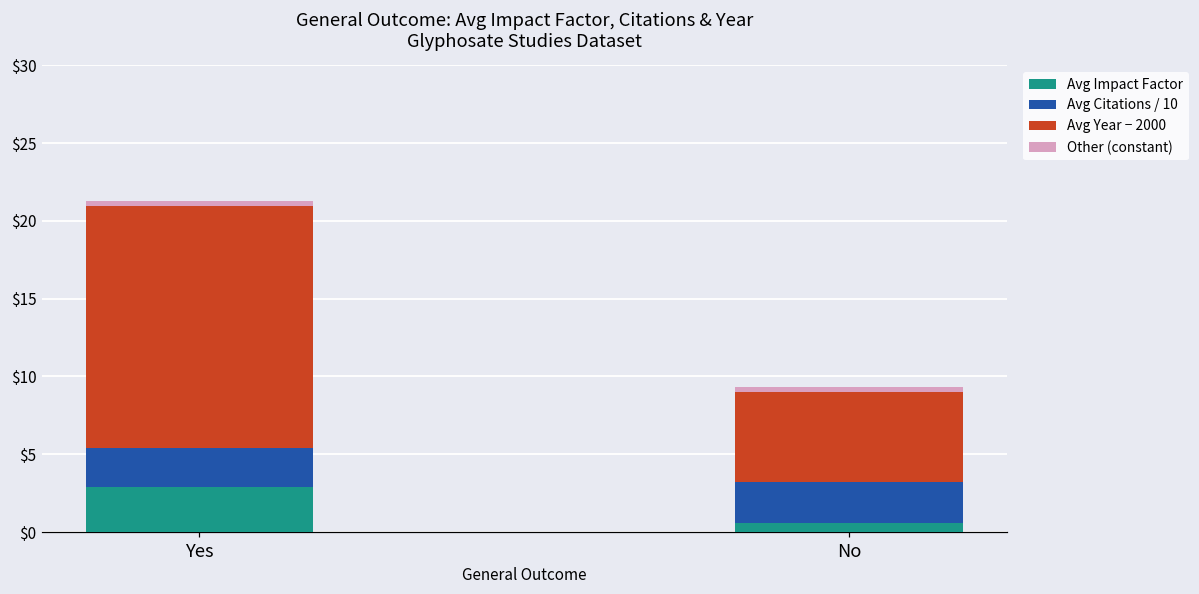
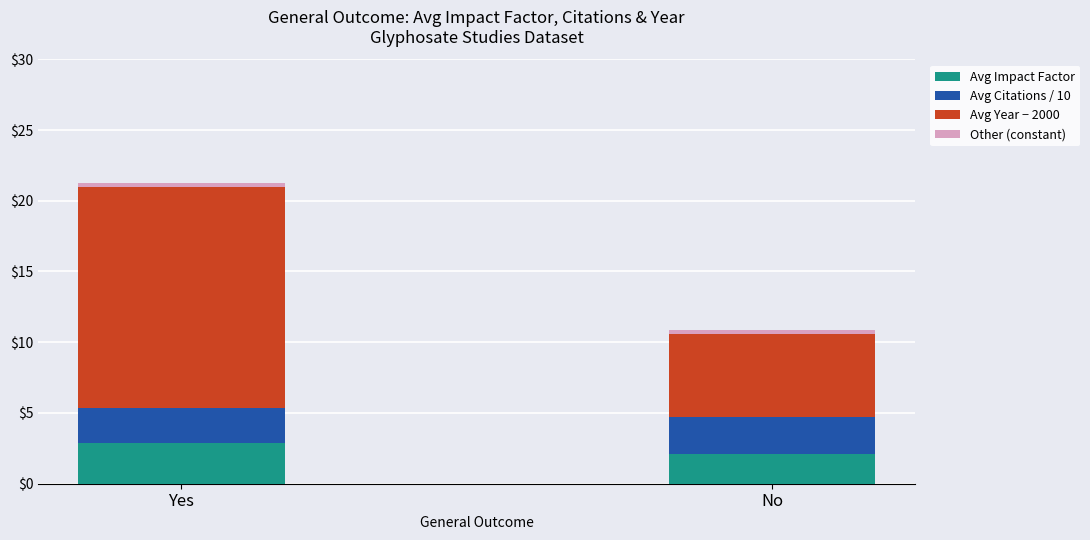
  {
    "Avg Impact Factor": {
      "Yes": "$2.9",
-     "No": "$0.6"
+     "No": "$2.1"
    },
    "Avg Citations / 10": {
      "Yes": "$2.5",
      "No": "$2.6"
    },
    "Avg Year − 2000": {
      "Yes": "$15.6",
      "No": "$5.8"
    },
    "Other (constant)": {
      "Yes": "$0.3",
      "No": "$0.3"
    }
  }
